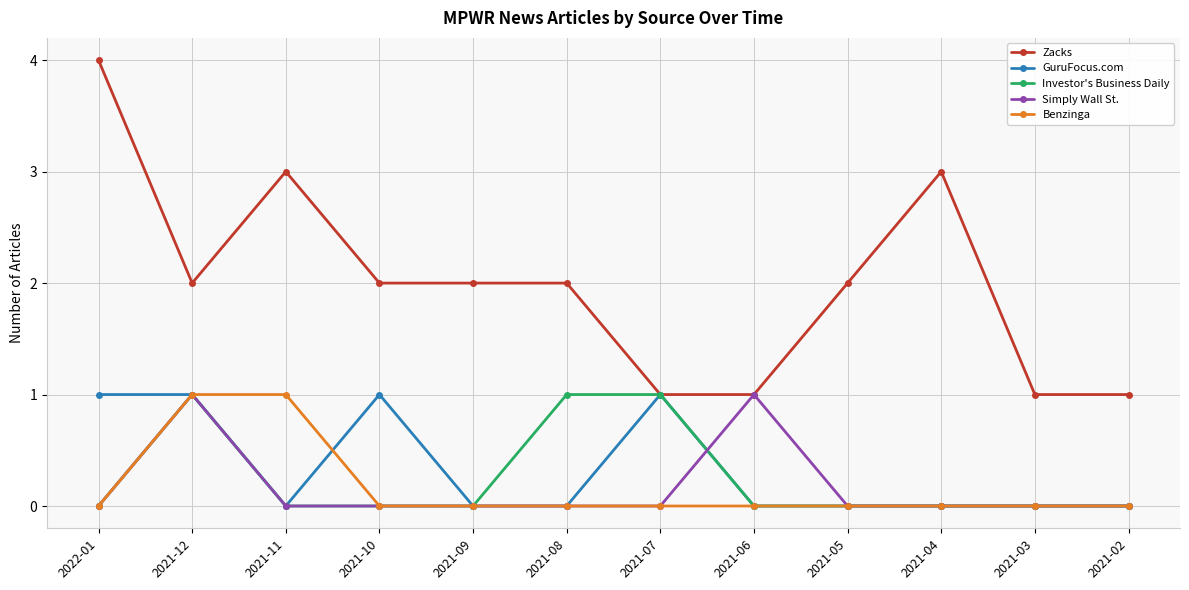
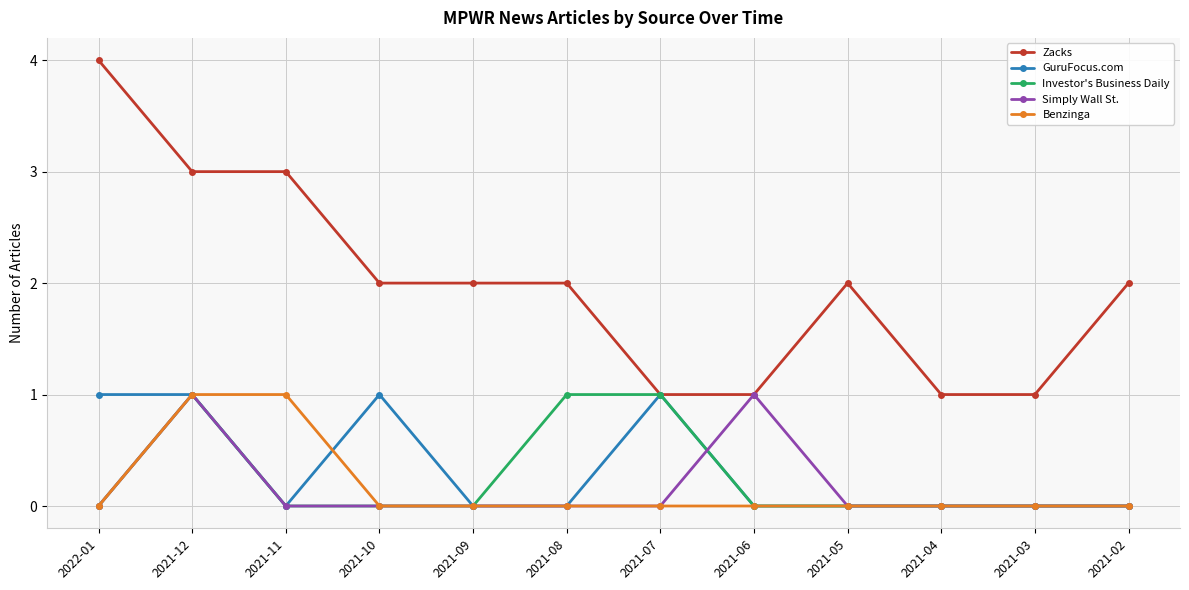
  {
    "Zacks": {
      "2022-01": 4,
-     "2021-12": 2,
+     "2021-12": 3,
      "2021-11": 3,
      "2021-10": 2,
      "2021-09": 2,
      "2021-08": 2,
      "2021-05": 2,
-     "2021-04": 3,
+     "2021-04": 1,
      "2021-03": 1,
-     "2021-02": 1
+     "2021-02": 2
    },
    "GuruFocus.com": {
      "2022-01": 1,
      "2021-10": 1
    },
    "Investor's Business Daily": {
      "2021-08": 1
    },
    "Benzinga": {
      "2021-11": 1
    }
  }
